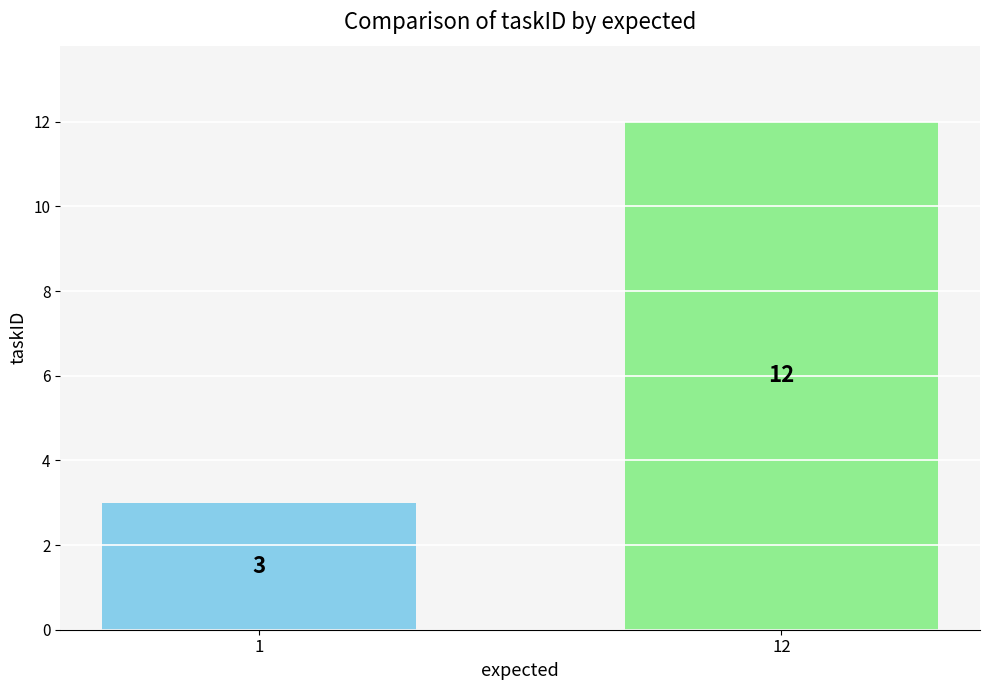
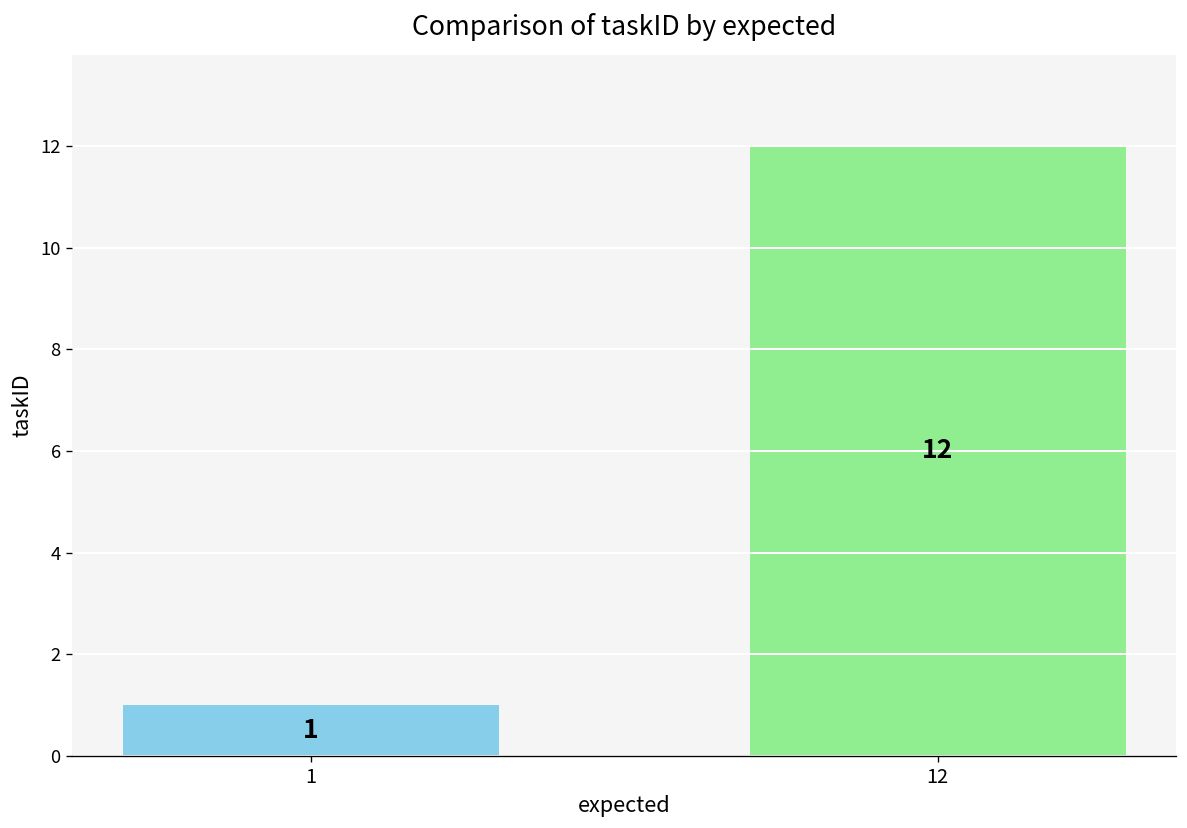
  {
-   "1": 3,
+   "1": 1,
    "12": 12
  }
